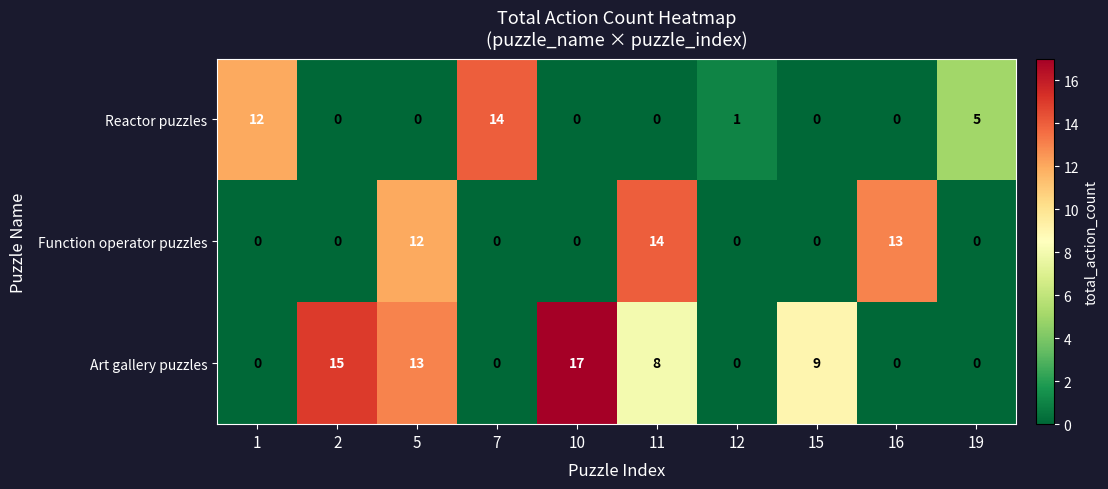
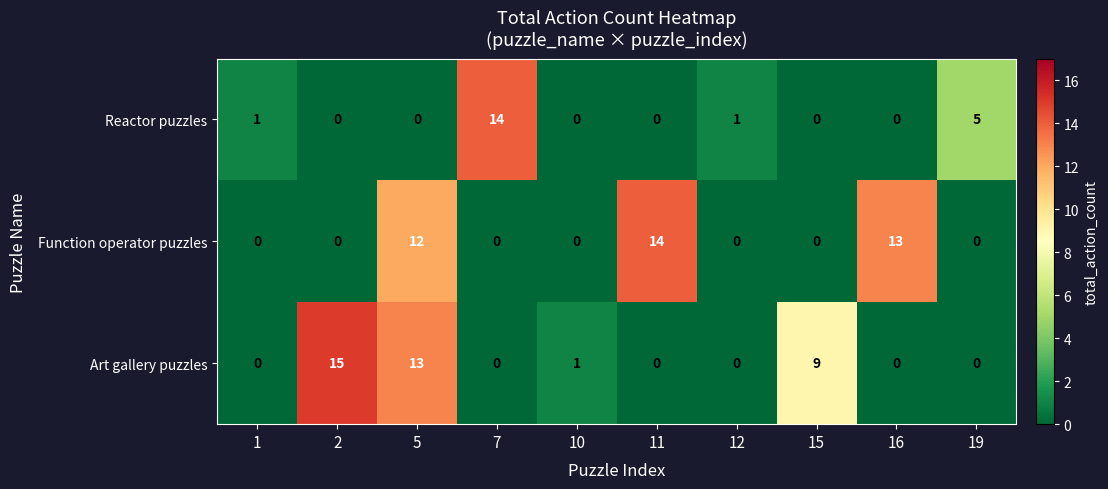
  {
    "Reactor puzzles": {
-     "1": 12,
+     "1": 1,
      "2": 0,
      "5": 0,
      "7": 14,
      "10": 0,
      "11": 0,
      "12": 1,
      "15": 0,
      "16": 0,
      "19": 5
    },
    "Function operator puzzles": {
      "1": 0,
      "2": 0,
      "5": 12,
      "7": 0,
      "10": 0,
      "11": 14,
      "12": 0,
      "15": 0,
      "16": 13,
      "19": 0
    },
    "Art gallery puzzles": {
      "1": 0,
      "2": 15,
      "5": 13,
      "7": 0,
-     "10": 17,
-     "11": 8,
+     "10": 1,
+     "11": 0,
      "12": 0,
      "15": 9,
      "16": 0,
      "19": 0
    }
  }
